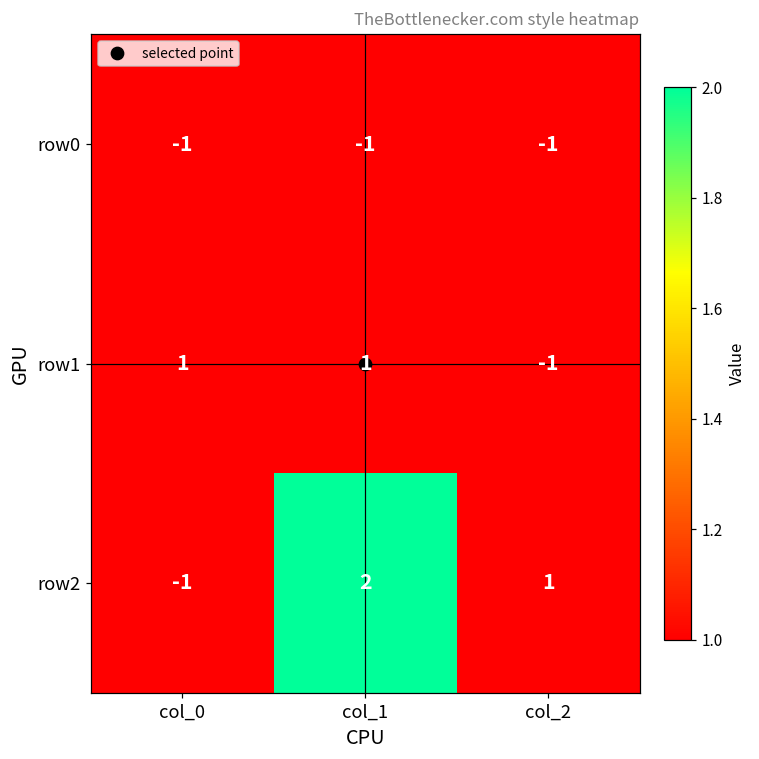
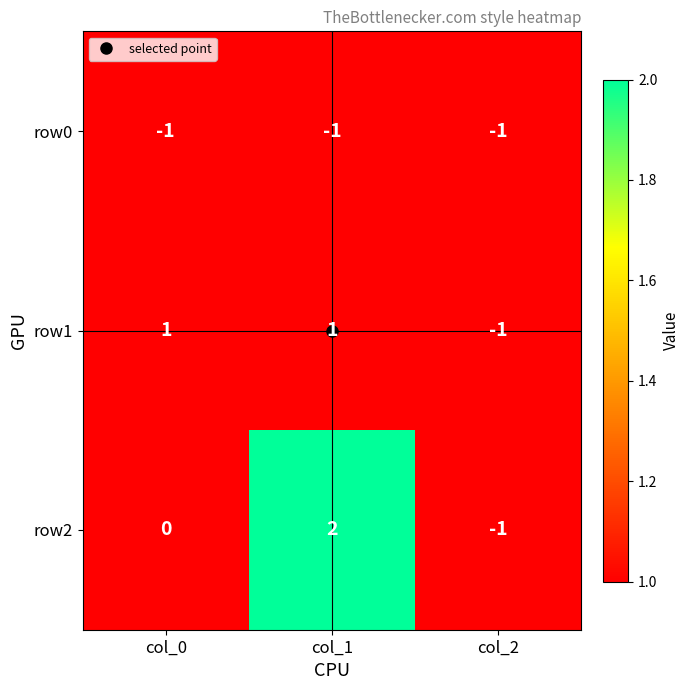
  {
    "row0": {
      "col_0": -1,
      "col_1": -1,
      "col_2": -1
    },
    "row1": {
      "col_0": 1,
      "col_2": -1
    },
    "row2": {
-     "col_0": -1,
+     "col_0": 0,
      "col_1": 2,
-     "col_2": 1
+     "col_2": -1
    }
  }
